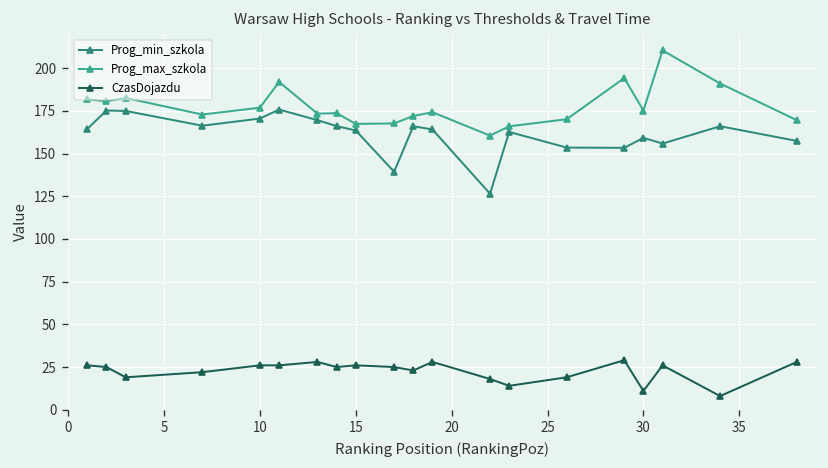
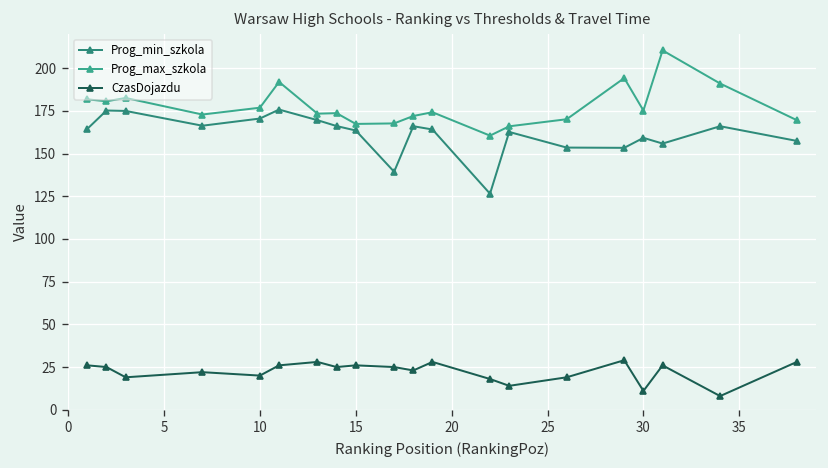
  {
    "CzasDojazdu": {
-     "10": 26,
+     "10": 20,
      "15": 26,
      "30": 11
    }
  }
